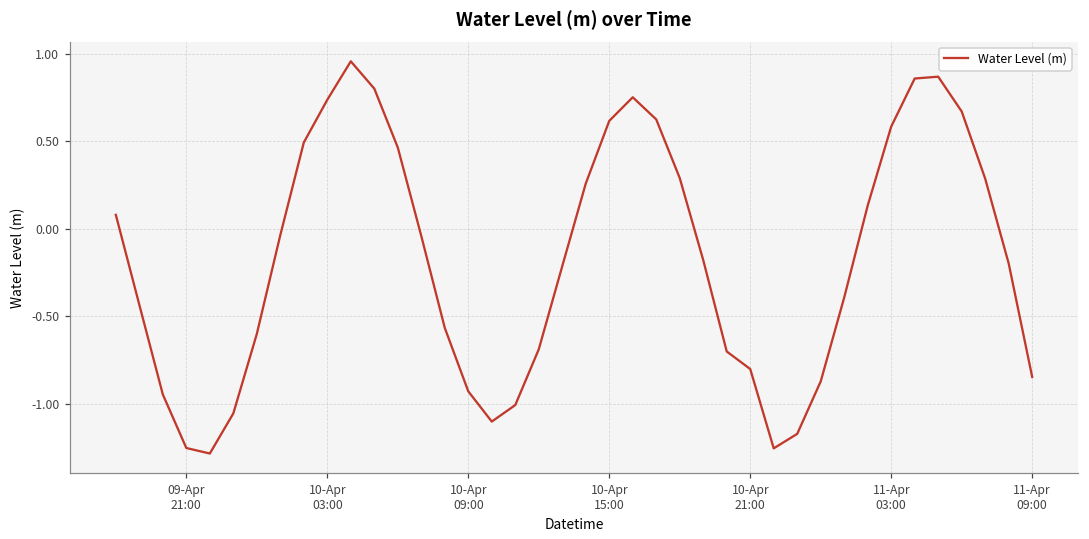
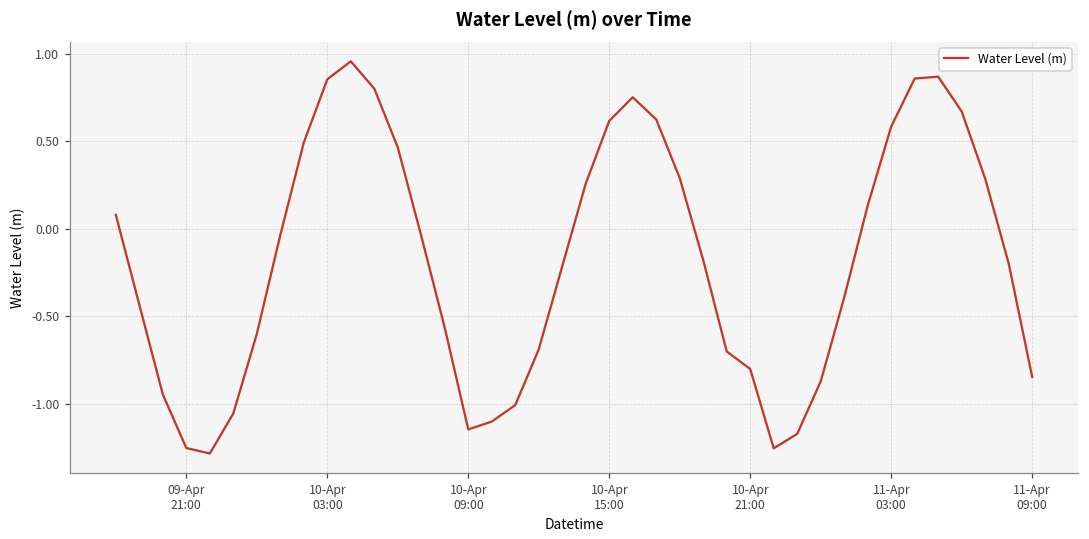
  {
    "09-Apr 21:00": -1.25,
-   "10-Apr 03:00": 0.74,
-   "10-Apr 09:00": -0.93,
+   "10-Apr 03:00": 0.85,
+   "10-Apr 09:00": -1.15,
    "10-Apr 15:00": 0.62,
    "10-Apr 21:00": -0.80,
    "11-Apr 03:00": 0.58,
    "11-Apr 09:00": -0.85
  }
